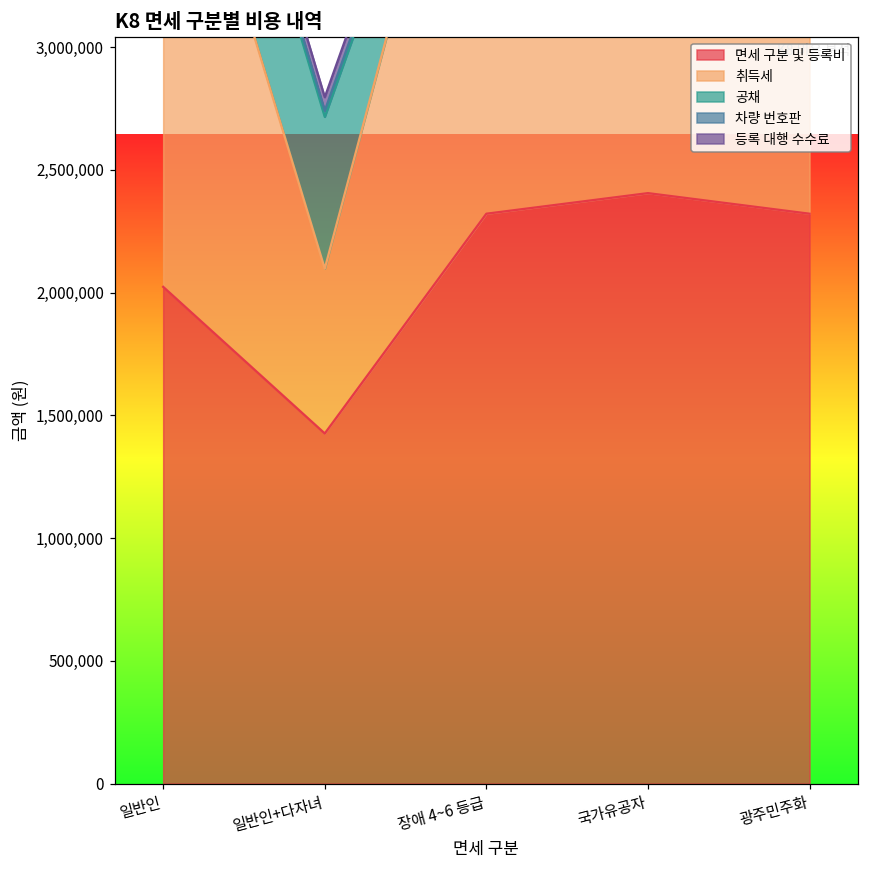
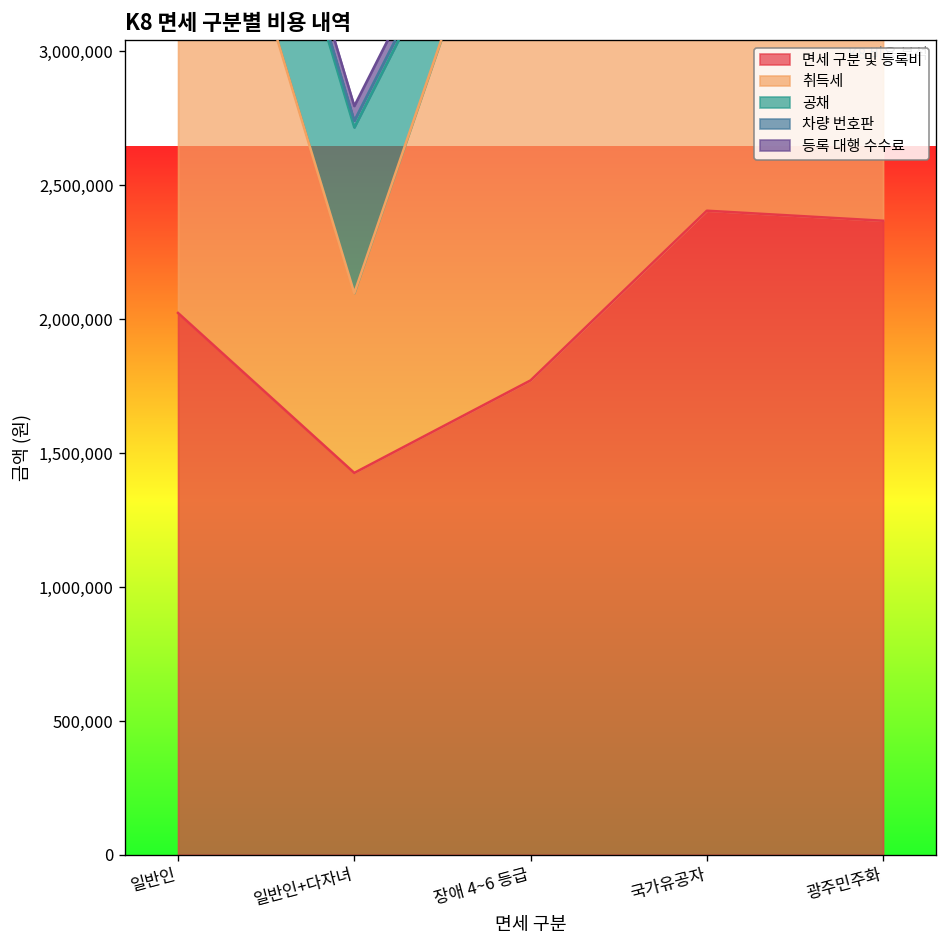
  {
    "면세 구분 및 등록비": {
      "일반인": "2,020,000",
      "일반인+다자녀": "1,430,000",
-     "장애 4~6 등급": "2,320,000",
+     "장애 4~6 등급": "1,770,000",
      "국가유공자": "2,410,000",
-     "광주민주화": "2,320,000"
+     "광주민주화": "2,370,000"
    },
    "취득세": {
      "일반인+다자녀": "670,000"
    },
    "등록 대행 수수료": {
      "일반인+다자녀": "60,000"
    }
  }
